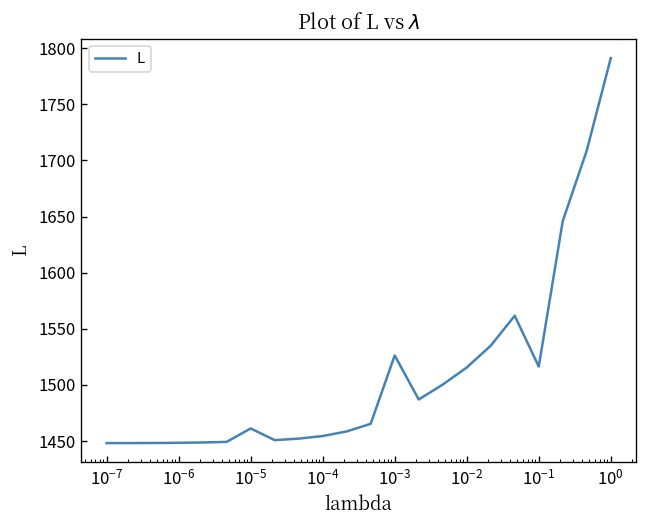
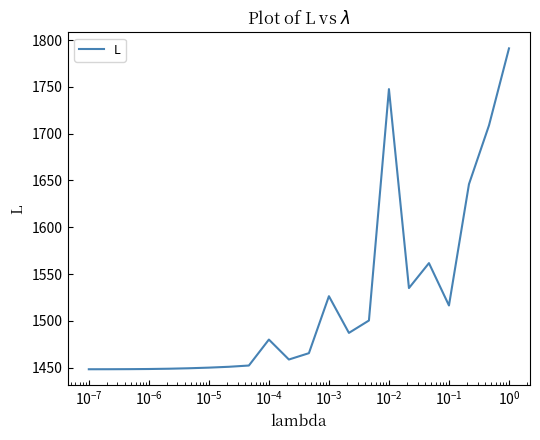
  {
    "10^-7": 1450,
    "10^-6": 1450,
-   "10^-5": 1460,
-   "10^-4": 1450,
+   "10^-5": 1450,
+   "10^-4": 1480,
    "10^-3": 1530,
-   "10^-2": 1520,
+   "10^-2": 1750,
    "10^-1": 1520,
    "10^0": 1790
  }
